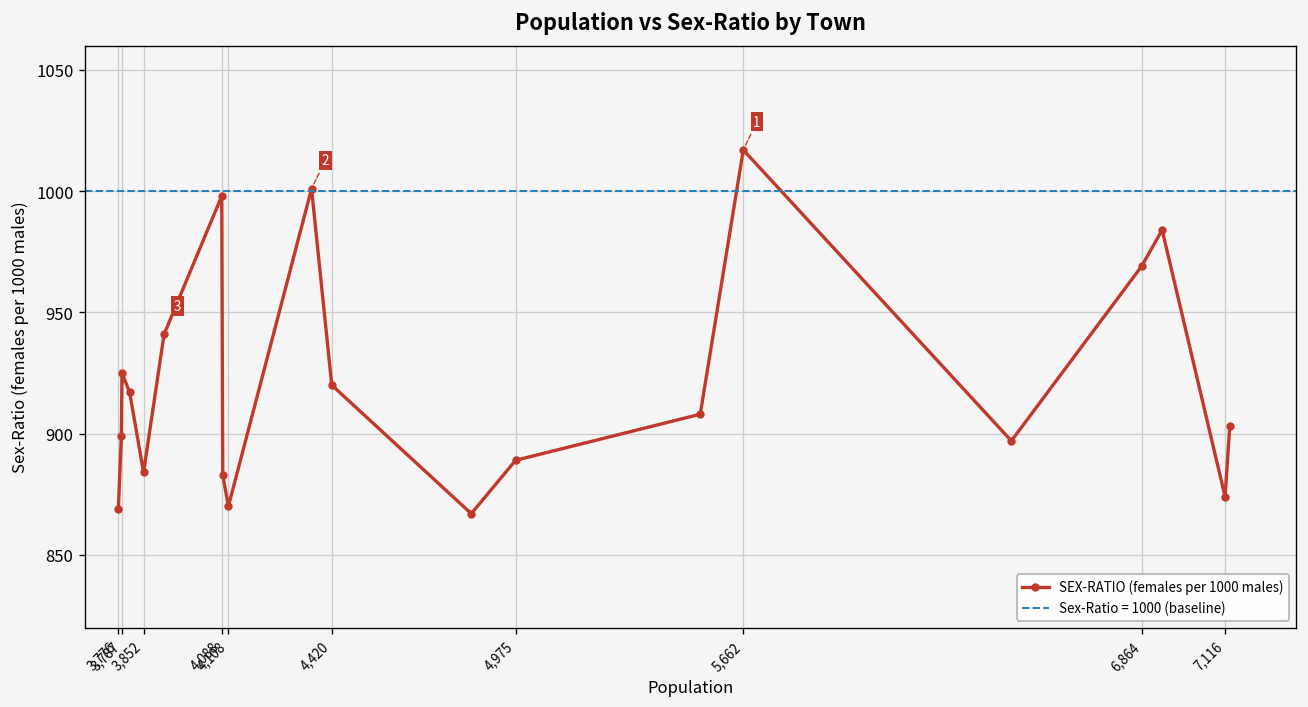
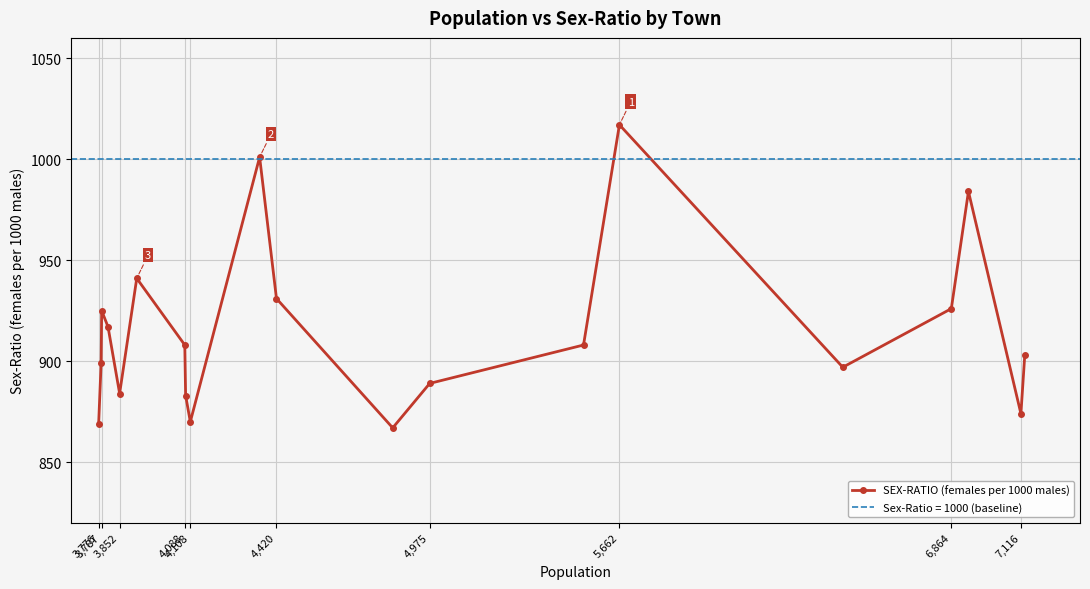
  {
    "3,776": 869,
    "3,787": 925,
    "3,852": 884,
-   "4,088": 998,
+   "4,088": 908,
    "4,108": 870,
-   "4,420": 920,
+   "4,420": 931,
    "4,975": 889,
    "5,662": 1017,
-   "6,864": 969,
+   "6,864": 926,
    "7,116": 874
  }
